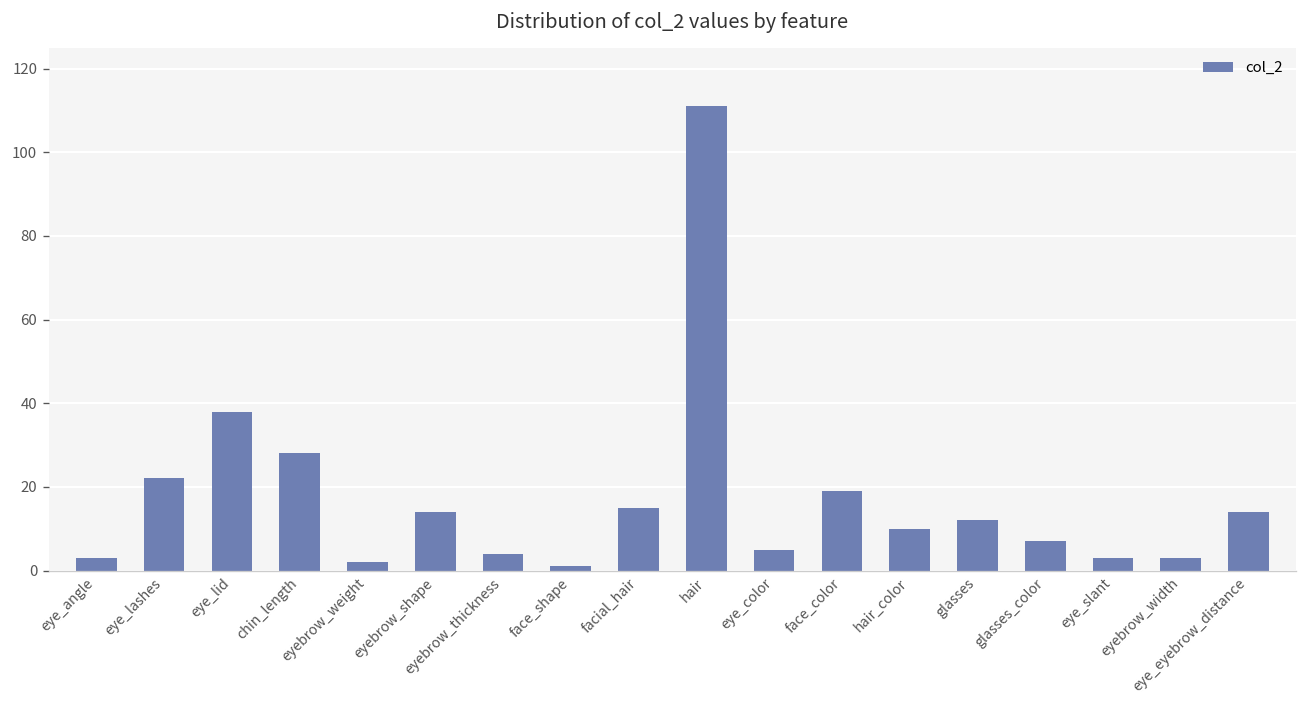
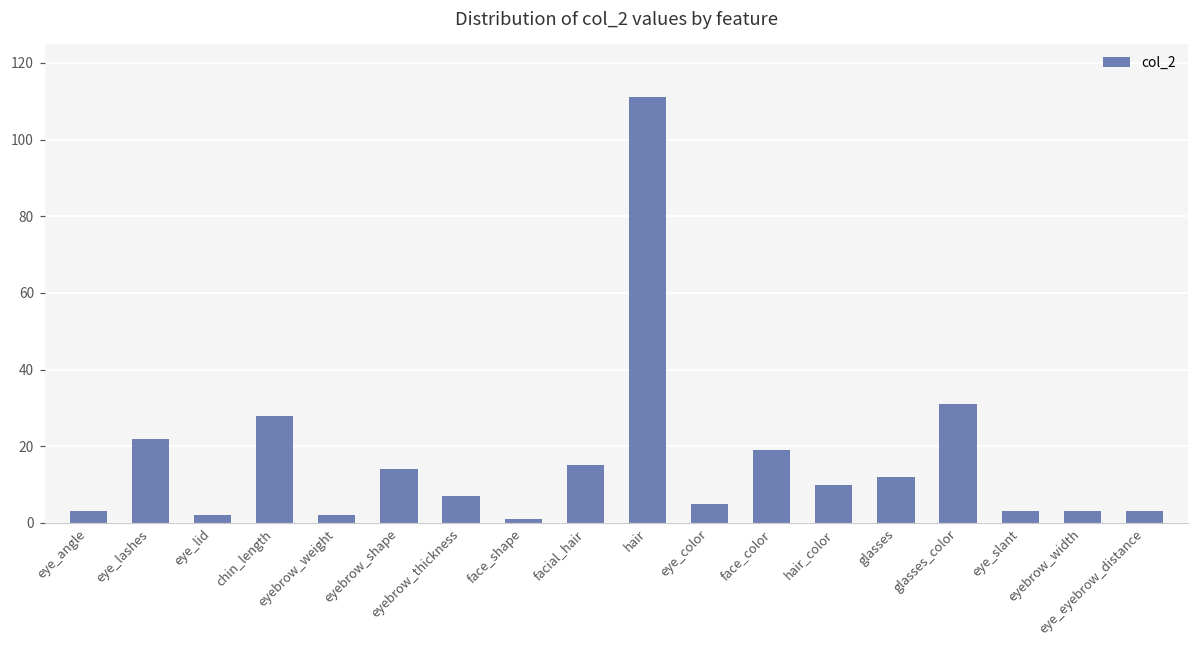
  {
    "eye_angle": 3,
    "eye_lashes": 22,
-   "eye_lid": 38,
+   "eye_lid": 2,
    "chin_length": 28,
    "eyebrow_weight": 2,
    "eyebrow_shape": 14,
-   "eyebrow_thickness": 4,
+   "eyebrow_thickness": 7,
    "face_shape": 1,
    "facial_hair": 15,
    "hair": 111,
    "eye_color": 5,
    "face_color": 19,
    "hair_color": 10,
    "glasses": 12,
-   "glasses_color": 7,
+   "glasses_color": 31,
    "eye_slant": 3,
    "eyebrow_width": 3,
-   "eye_eyebrow_distance": 14
+   "eye_eyebrow_distance": 3
  }
